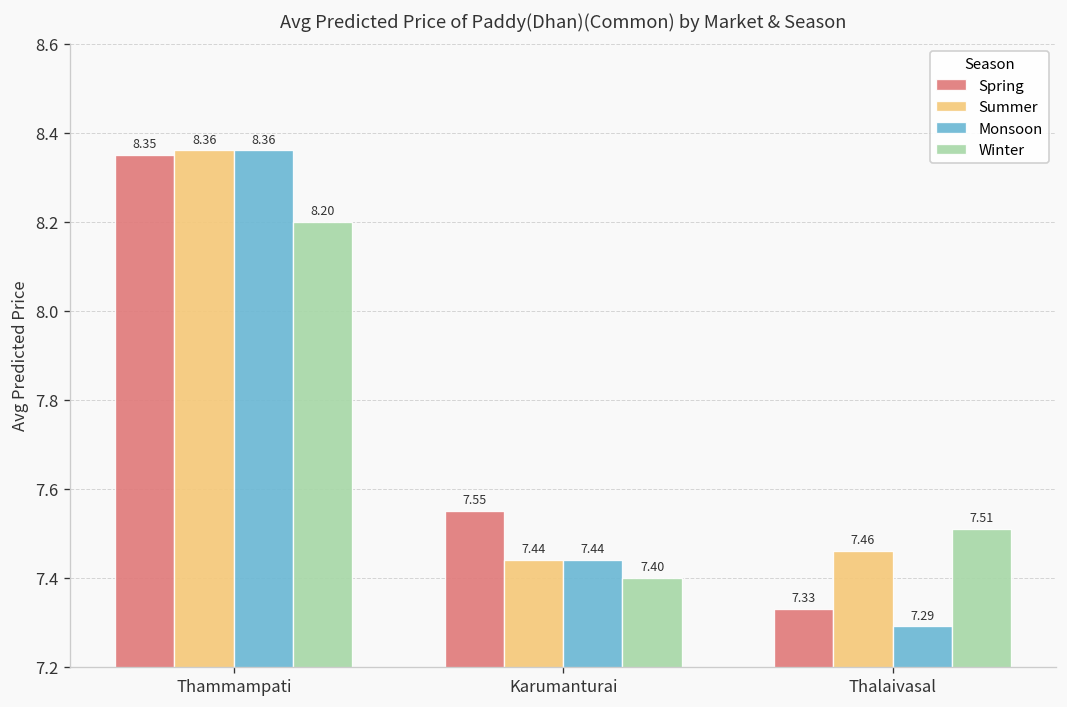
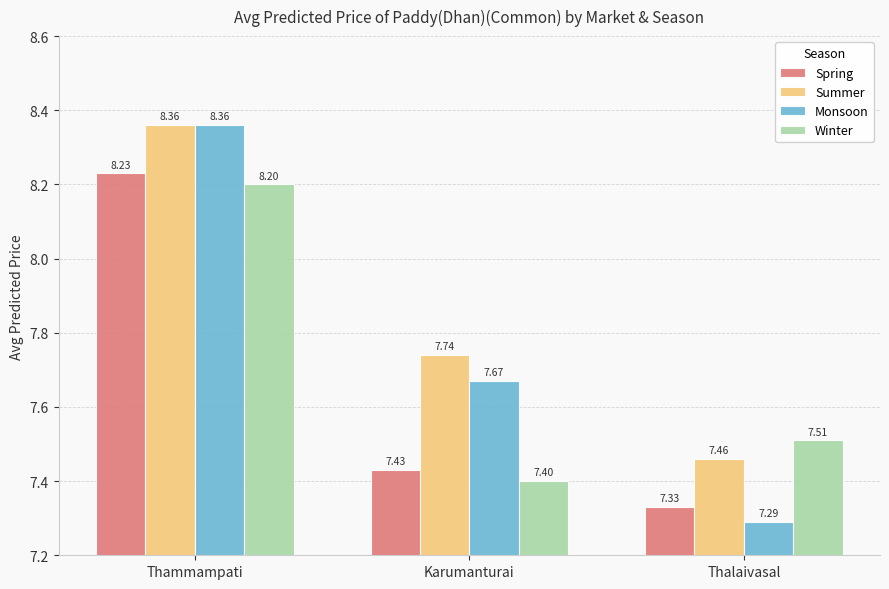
  {
    "Spring": {
-     "Thammampati": 8.35,
-     "Karumanturai": 7.55,
+     "Thammampati": 8.23,
+     "Karumanturai": 7.43,
      "Thalaivasal": 7.33
    },
    "Summer": {
      "Thammampati": 8.36,
-     "Karumanturai": 7.44,
+     "Karumanturai": 7.74,
      "Thalaivasal": 7.46
    },
    "Monsoon": {
      "Thammampati": 8.36,
-     "Karumanturai": 7.44,
+     "Karumanturai": 7.67,
      "Thalaivasal": 7.29
    },
    "Winter": {
      "Thammampati": 8.20,
      "Karumanturai": 7.40,
      "Thalaivasal": 7.51
    }
  }
